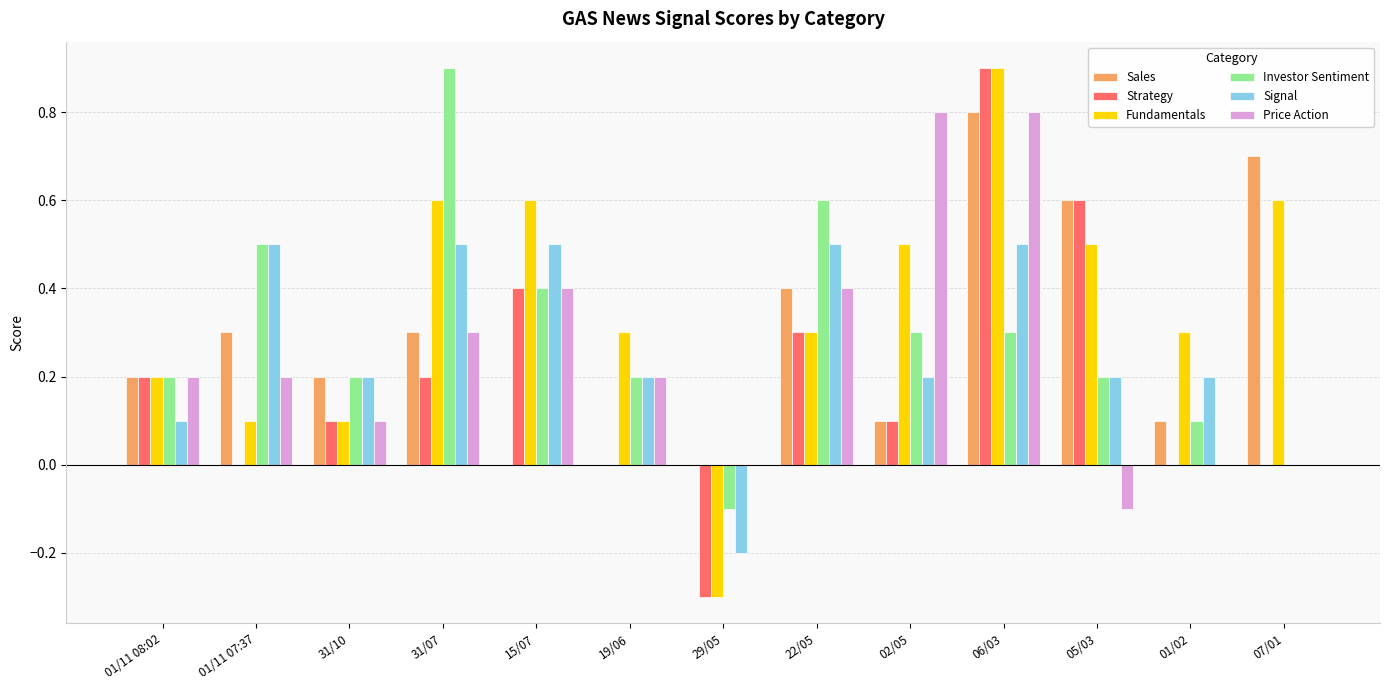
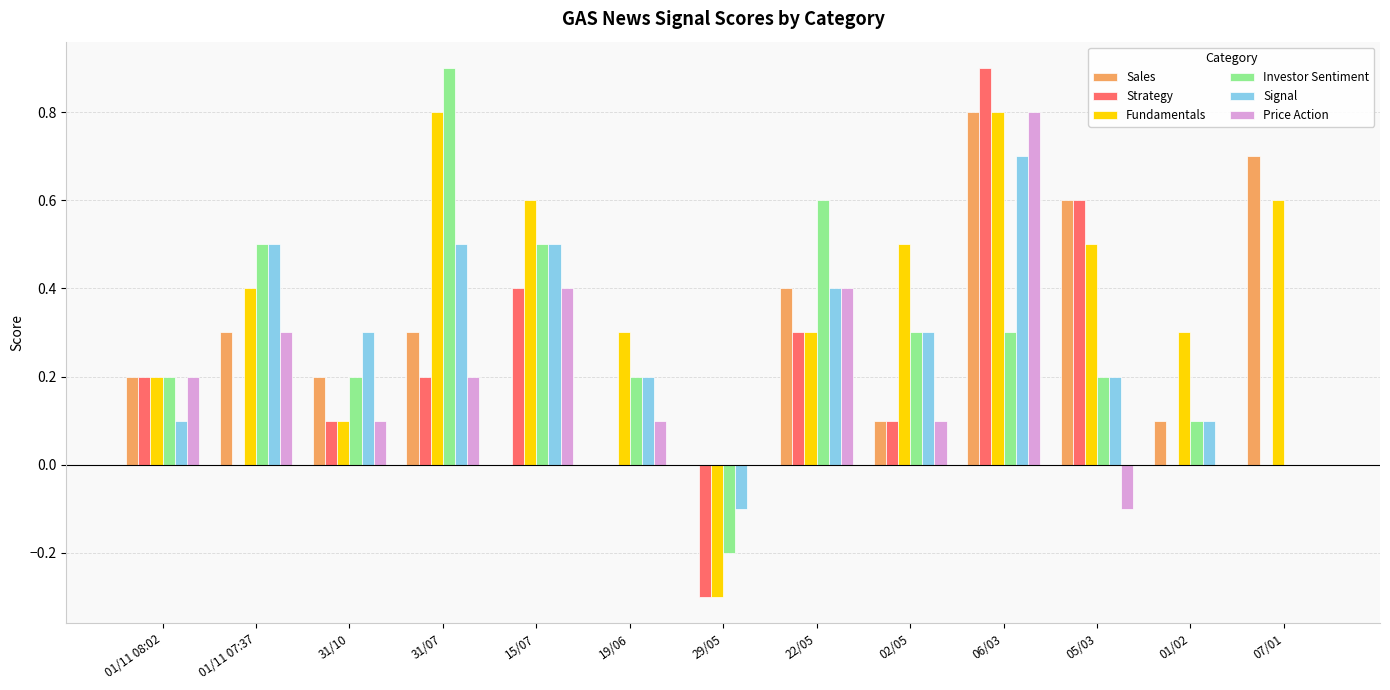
  {
    "Fundamentals": {
      "01/11 08:02": 0.2,
-     "01/11 07:37": 0.1,
+     "01/11 07:37": 0.4,
      "31/10": 0.1,
-     "31/07": 0.6,
+     "31/07": 0.8,
      "15/07": 0.6,
      "19/06": 0.3,
      "29/05": -0.3,
      "22/05": 0.3,
      "02/05": 0.5,
-     "06/03": 0.9,
+     "06/03": 0.8,
      "05/03": 0.5,
      "01/02": 0.3,
      "07/01": 0.6
    },
    "Investor Sentiment": {
      "01/11 08:02": 0.2,
      "01/11 07:37": 0.5,
      "31/10": 0.2,
      "31/07": 0.9,
-     "15/07": 0.4,
+     "15/07": 0.5,
      "19/06": 0.2,
-     "29/05": -0.1,
+     "29/05": -0.2,
      "22/05": 0.6,
      "02/05": 0.3,
      "06/03": 0.3,
      "05/03": 0.2,
      "01/02": 0.1,
      "07/01": 0.0
    },
    "Signal": {
      "01/11 08:02": 0.1,
      "01/11 07:37": 0.5,
-     "31/10": 0.2,
+     "31/10": 0.3,
      "31/07": 0.5,
      "15/07": 0.5,
      "19/06": 0.2,
-     "29/05": -0.2,
-     "22/05": 0.5,
-     "02/05": 0.2,
-     "06/03": 0.5,
+     "29/05": -0.1,
+     "22/05": 0.4,
+     "02/05": 0.3,
+     "06/03": 0.7,
      "05/03": 0.2,
-     "01/02": 0.2,
+     "01/02": 0.1,
      "07/01": 0.0
    },
    "Price Action": {
      "01/11 08:02": 0.2,
-     "01/11 07:37": 0.2,
+     "01/11 07:37": 0.3,
      "31/10": 0.1,
-     "31/07": 0.3,
+     "31/07": 0.2,
      "15/07": 0.4,
-     "19/06": 0.2,
+     "19/06": 0.1,
      "29/05": 0.0,
      "22/05": 0.4,
-     "02/05": 0.8,
+     "02/05": 0.1,
      "06/03": 0.8,
      "05/03": -0.1,
      "01/02": 0.0,
      "07/01": 0.0
    }
  }
